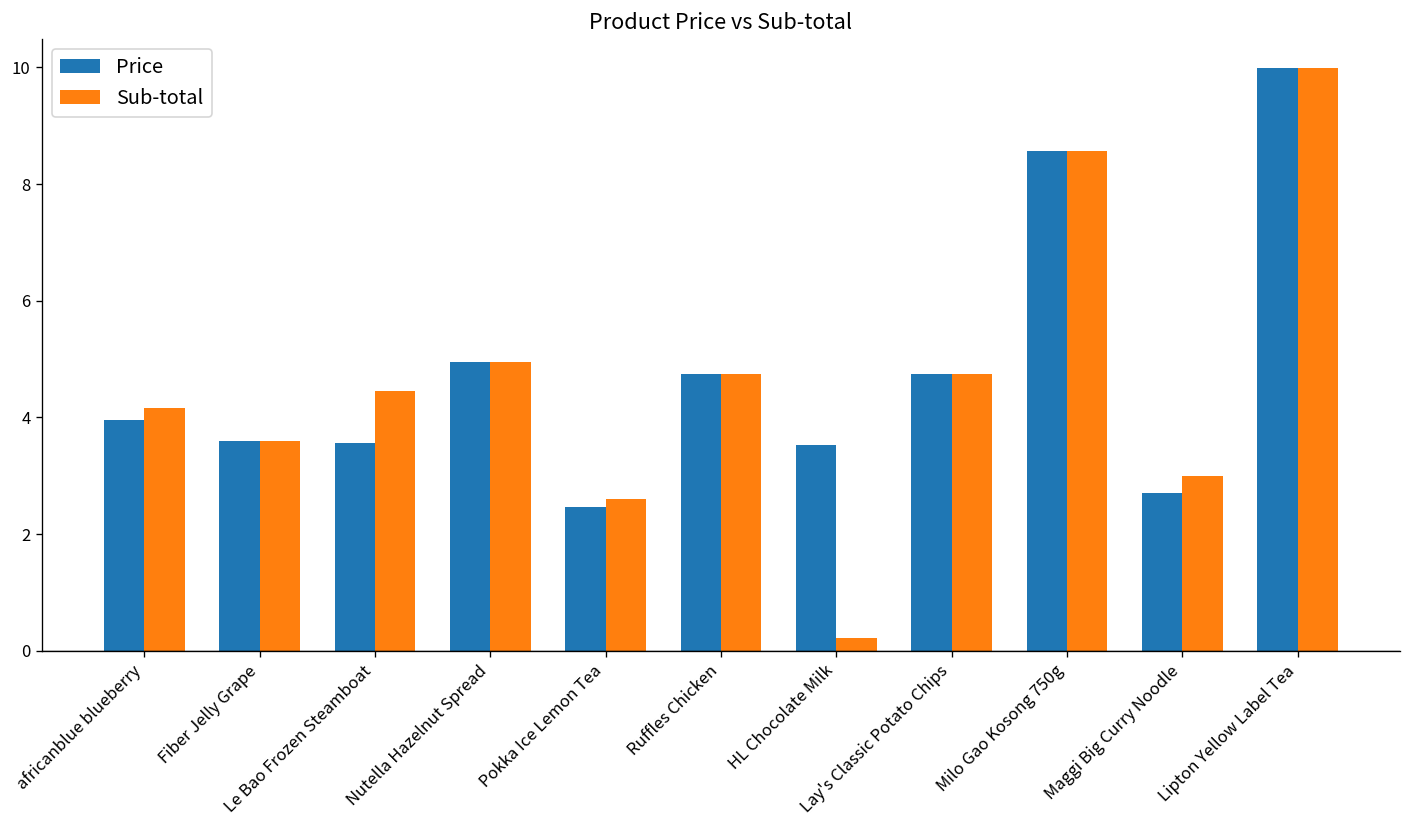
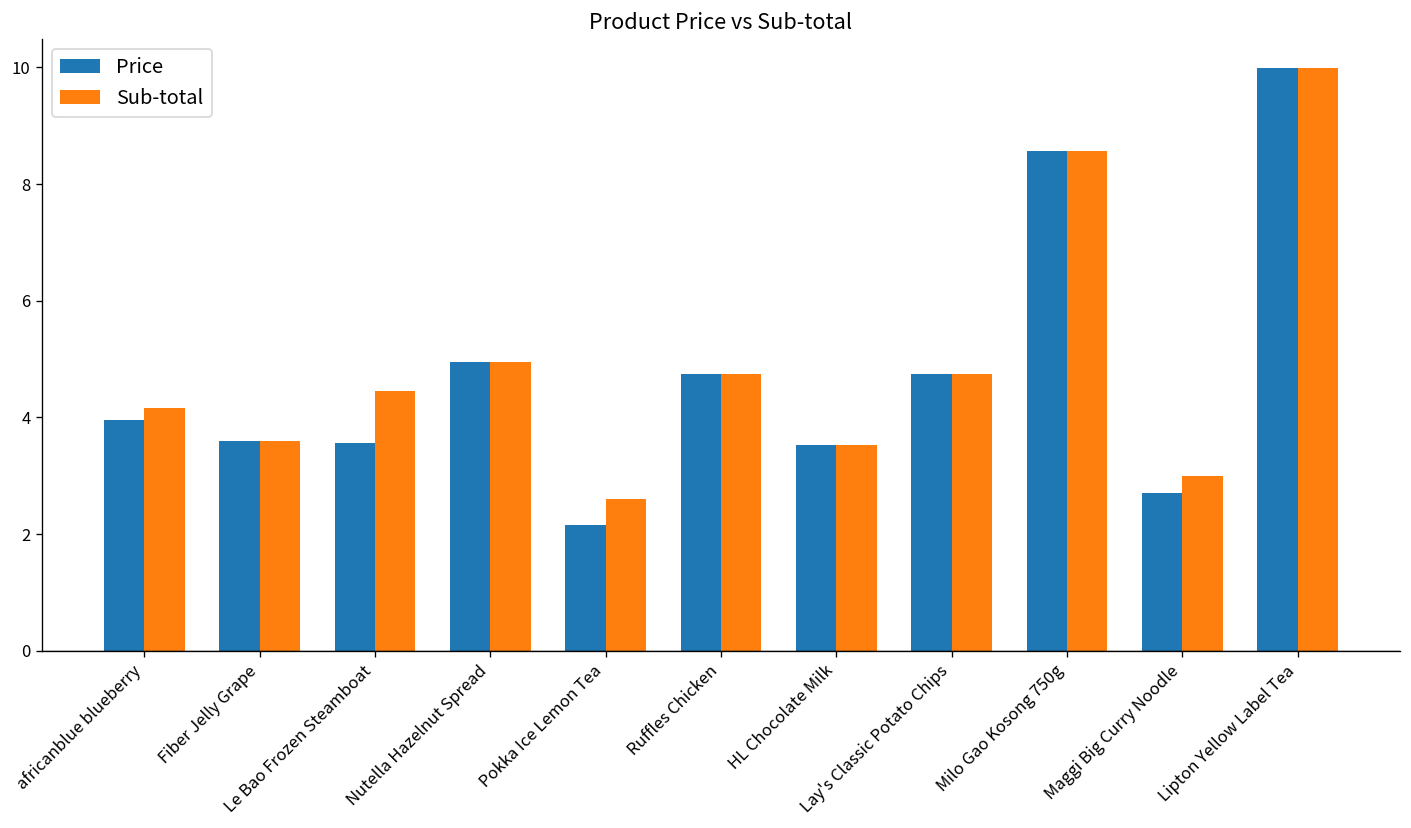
  {
    "Price": {
      "africanblue blueberry": 4.0,
      "Fiber Jelly Grape": 3.6,
      "Le Bao Frozen Steamboat": 3.6,
      "Nutella Hazelnut Spread": 5.0,
-     "Pokka Ice Lemon Tea": 2.5,
+     "Pokka Ice Lemon Tea": 2.2,
      "Ruffles Chicken": 4.8,
      "HL Chocolate Milk": 3.5,
      "Lay's Classic Potato Chips": 4.8,
      "Milo Gao Kosong 750g": 8.6,
      "Maggi Big Curry Noodle": 2.7,
      "Lipton Yellow Label Tea": 10.0
    },
    "Sub-total": {
      "africanblue blueberry": 4.2,
      "Fiber Jelly Grape": 3.6,
      "Le Bao Frozen Steamboat": 4.5,
      "Nutella Hazelnut Spread": 5.0,
      "Pokka Ice Lemon Tea": 2.6,
      "Ruffles Chicken": 4.8,
-     "HL Chocolate Milk": 0.2,
+     "HL Chocolate Milk": 3.5,
      "Lay's Classic Potato Chips": 4.8,
      "Milo Gao Kosong 750g": 8.6,
      "Maggi Big Curry Noodle": 3.0,
      "Lipton Yellow Label Tea": 10.0
    }
  }
